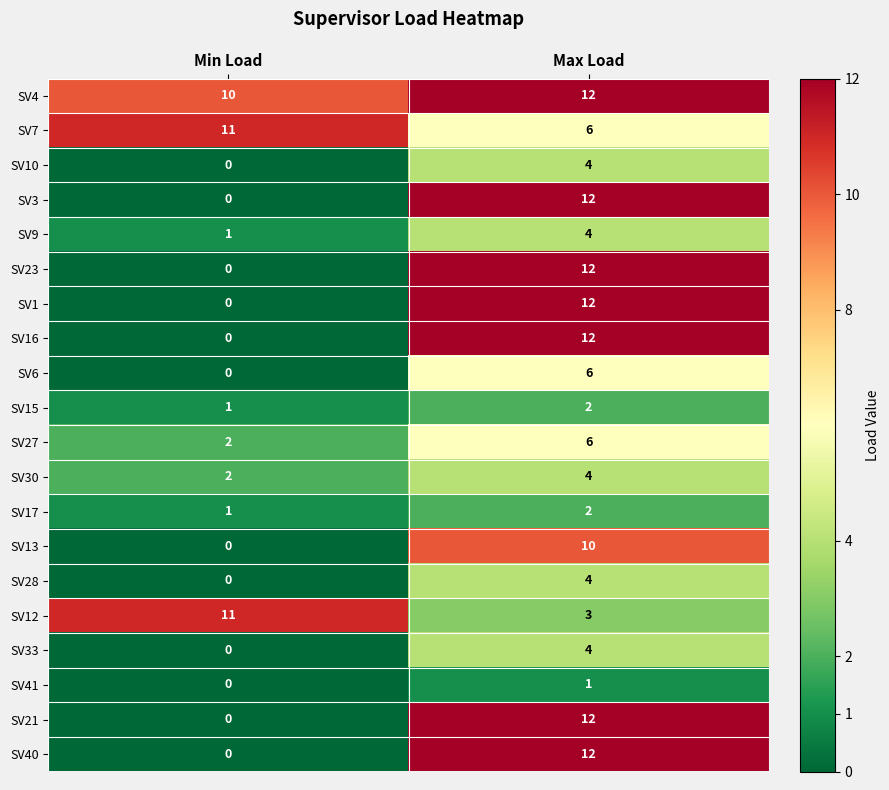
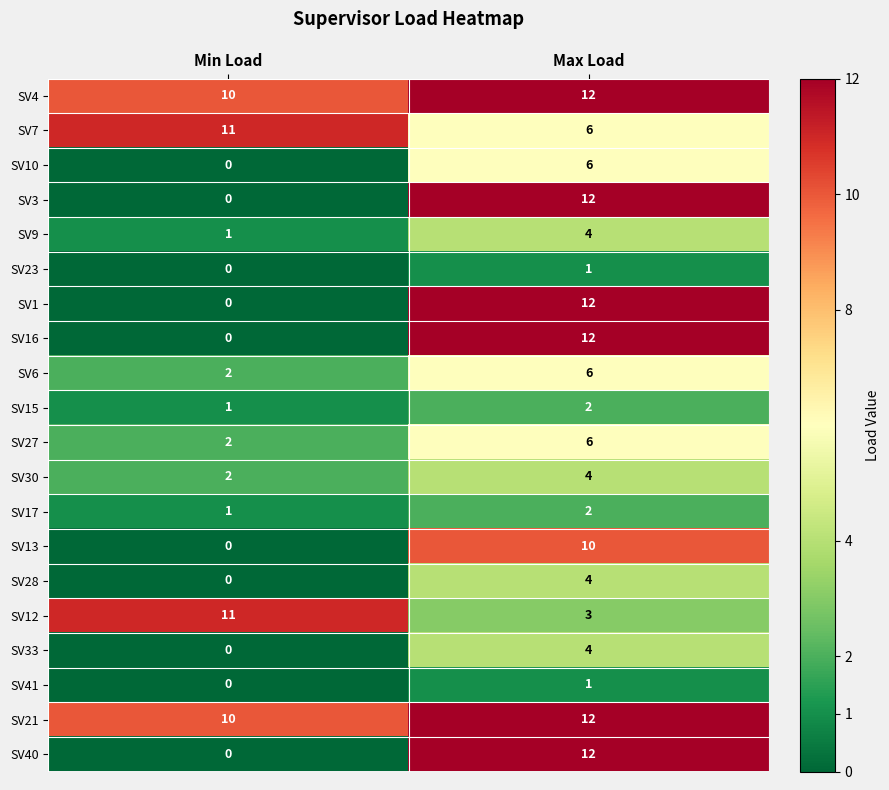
  {
    "SV4": {
      "Min Load": 10,
      "Max Load": 12
    },
    "SV7": {
      "Min Load": 11,
      "Max Load": 6
    },
    "SV10": {
      "Min Load": 0,
-     "Max Load": 4
+     "Max Load": 6
    },
    "SV3": {
      "Min Load": 0,
      "Max Load": 12
    },
    "SV9": {
      "Min Load": 1,
      "Max Load": 4
    },
    "SV23": {
      "Min Load": 0,
-     "Max Load": 12
+     "Max Load": 1
    },
    "SV1": {
      "Min Load": 0,
      "Max Load": 12
    },
    "SV16": {
      "Min Load": 0,
      "Max Load": 12
    },
    "SV6": {
-     "Min Load": 0,
+     "Min Load": 2,
      "Max Load": 6
    },
    "SV15": {
      "Min Load": 1,
      "Max Load": 2
    },
    "SV27": {
      "Min Load": 2,
      "Max Load": 6
    },
    "SV30": {
      "Min Load": 2,
      "Max Load": 4
    },
    "SV17": {
      "Min Load": 1,
      "Max Load": 2
    },
    "SV13": {
      "Min Load": 0,
      "Max Load": 10
    },
    "SV28": {
      "Min Load": 0,
      "Max Load": 4
    },
    "SV12": {
      "Min Load": 11,
      "Max Load": 3
    },
    "SV33": {
      "Min Load": 0,
      "Max Load": 4
    },
    "SV41": {
      "Min Load": 0,
      "Max Load": 1
    },
    "SV21": {
-     "Min Load": 0,
+     "Min Load": 10,
      "Max Load": 12
    },
    "SV40": {
      "Min Load": 0,
      "Max Load": 12
    }
  }
